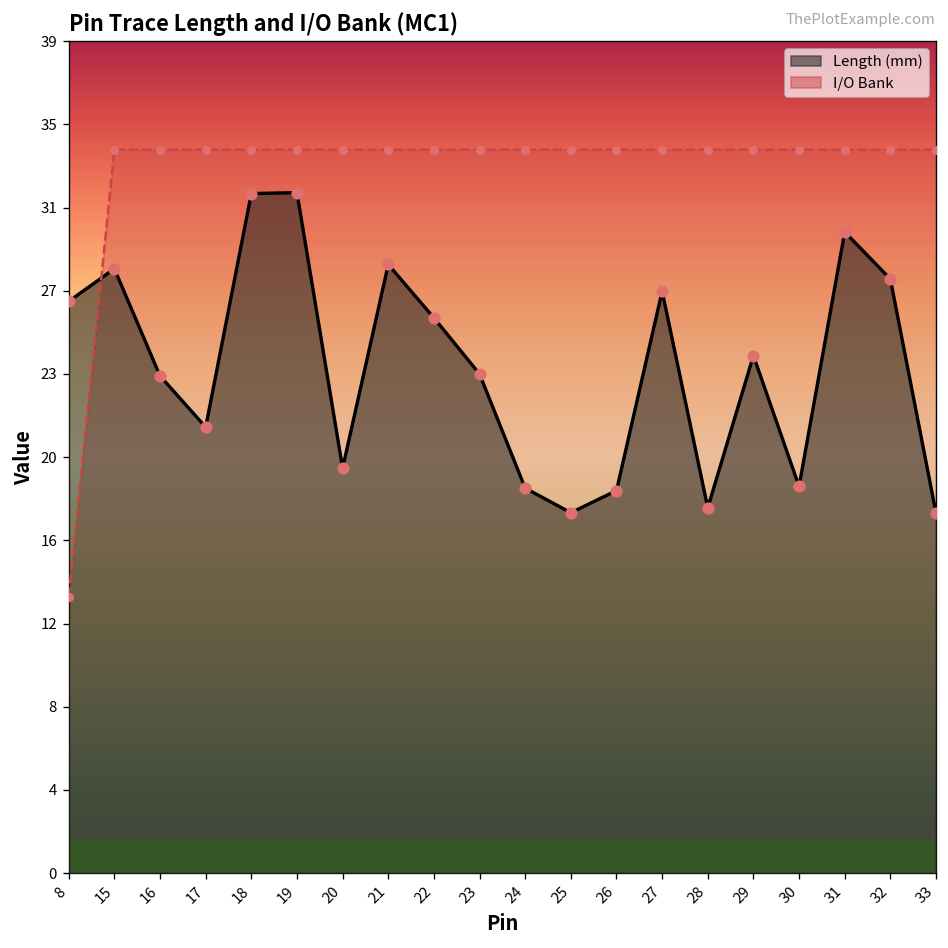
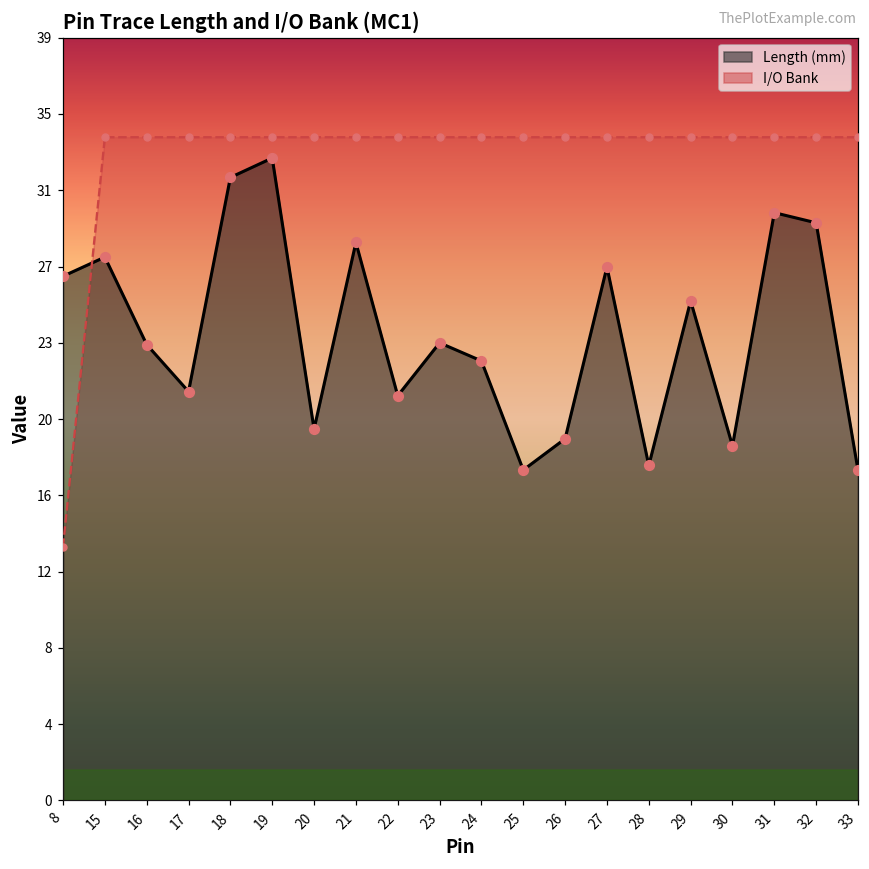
  {
    "Length (mm)": {
      "8": 26.9,
-     "15": 28.4,
+     "15": 27.9,
      "16": 23.4,
      "17": 21.0,
      "18": 31.9,
-     "19": 32.0,
+     "19": 32.9,
      "20": 19.0,
      "21": 28.6,
-     "22": 26.1,
+     "22": 20.7,
      "23": 23.5,
-     "24": 18.1,
+     "24": 22.5,
      "25": 16.9,
-     "26": 18.0,
+     "26": 18.5,
      "27": 27.3,
      "28": 17.2,
-     "29": 24.3,
+     "29": 25.6,
      "30": 18.2,
      "31": 30.1,
-     "32": 27.9,
+     "32": 29.6,
      "33": 16.9
    },
    "I/O Bank": {
      "8": 13.0,
      "15": 34.0,
      "16": 34.0,
      "17": 34.0,
      "18": 34.0,
      "19": 34.0,
      "20": 34.0,
      "21": 34.0,
      "22": 34.0,
      "23": 34.0,
      "24": 34.0,
      "25": 34.0,
      "26": 34.0,
      "27": 34.0,
      "28": 34.0,
      "29": 34.0,
      "30": 34.0,
      "31": 34.0,
      "32": 34.0,
      "33": 34.0
    }
  }
